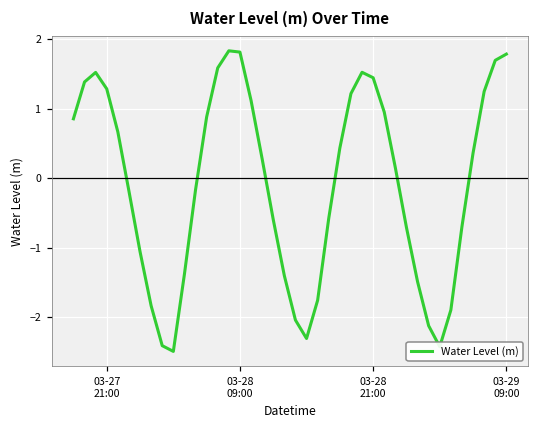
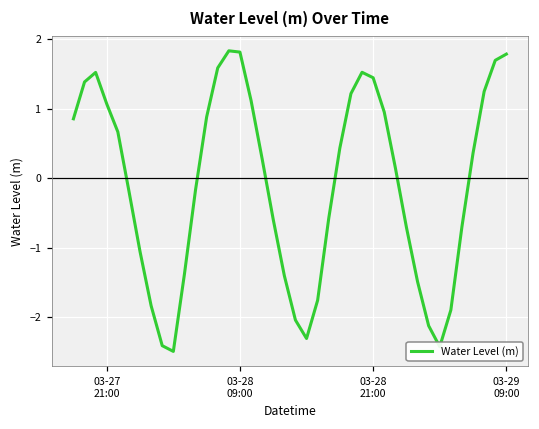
  {
-   "03-27 21:00": 1.3,
+   "03-27 21:00": 1.1,
    "03-28 09:00": 1.8,
    "03-28 21:00": 1.4,
    "03-29 09:00": 1.8
  }
